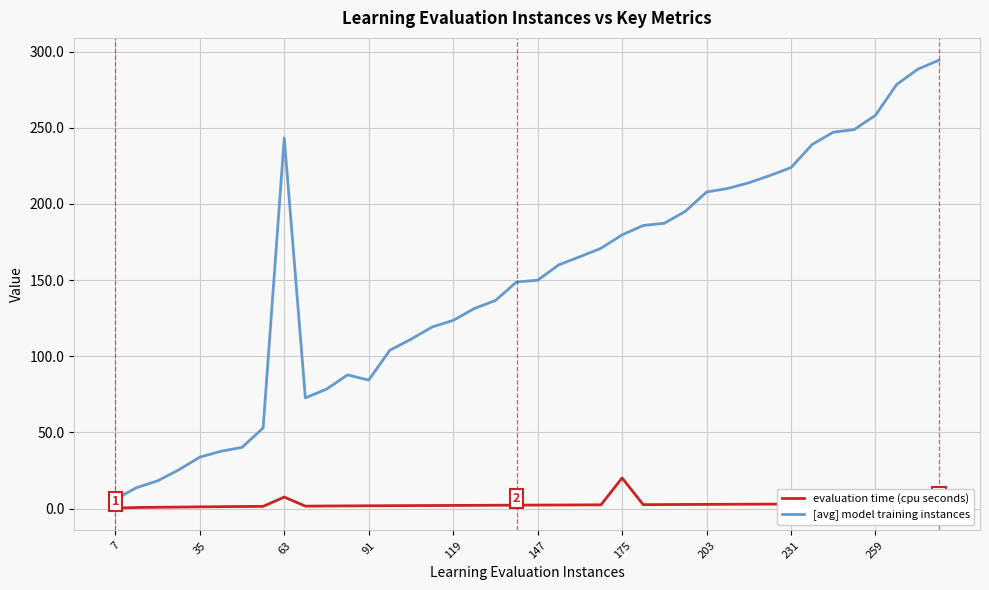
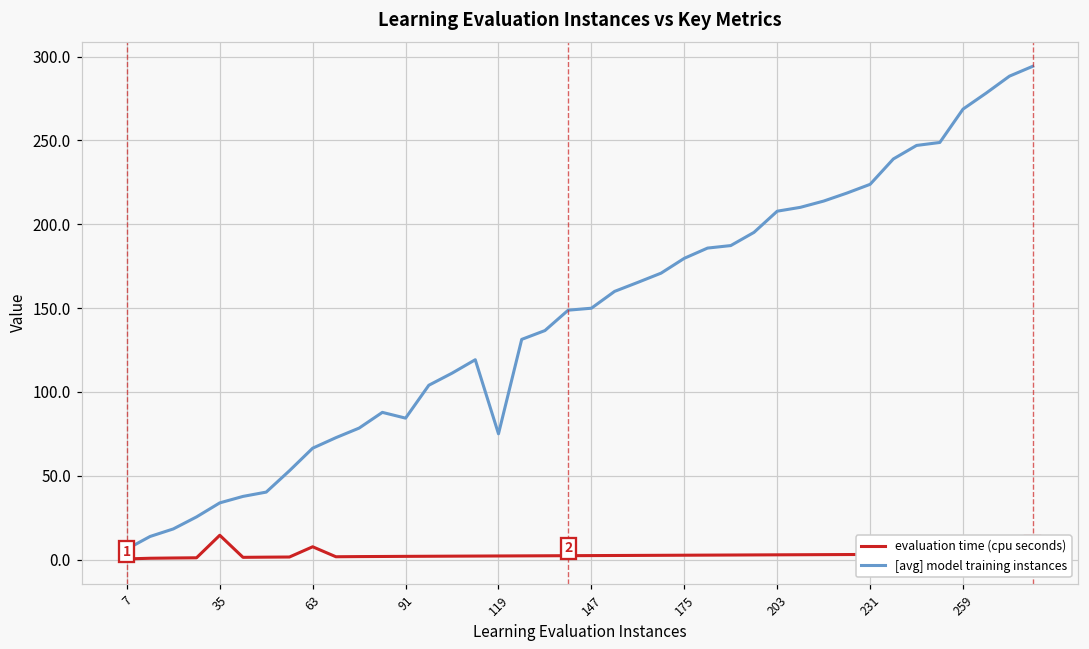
  {
    "evaluation time (cpu seconds)": {
-     "35": 1,
+     "35": 14,
      "63": 8,
      "91": 2,
      "119": 2,
-     "175": 20,
+     "175": 3,
      "203": 3
    },
    "[avg] model training instances": {
      "35": 34,
-     "63": 243,
+     "63": 66,
      "91": 84,
-     "119": 124,
+     "119": 75,
      "147": 150,
      "175": 180,
      "203": 208,
      "231": 224,
-     "259": 258
+     "259": 269
    }
  }
